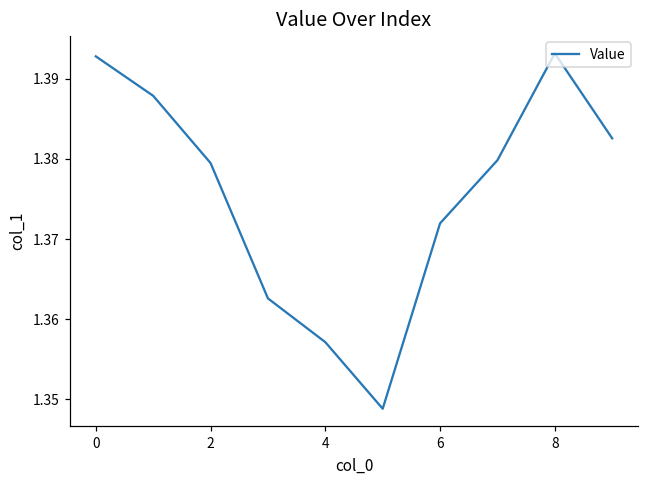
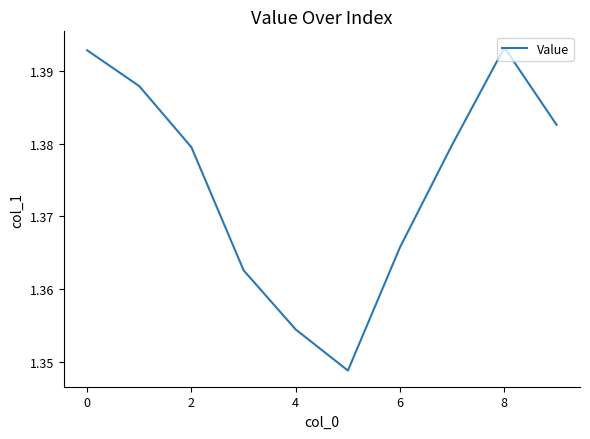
  {
    "0": 1.393,
    "2": 1.379,
-   "4": 1.357,
-   "6": 1.372
+   "4": 1.354,
+   "6": 1.366
  }
